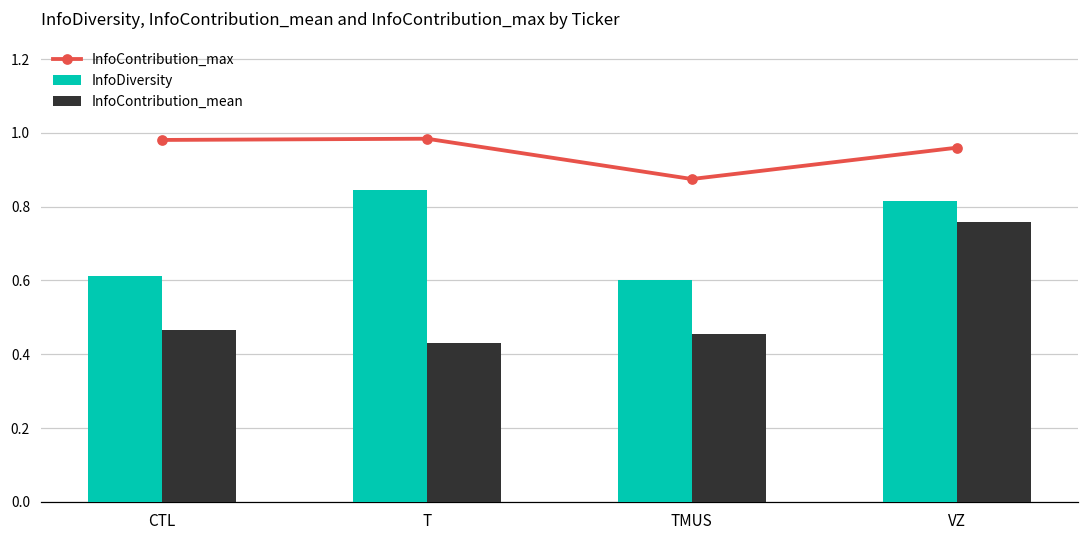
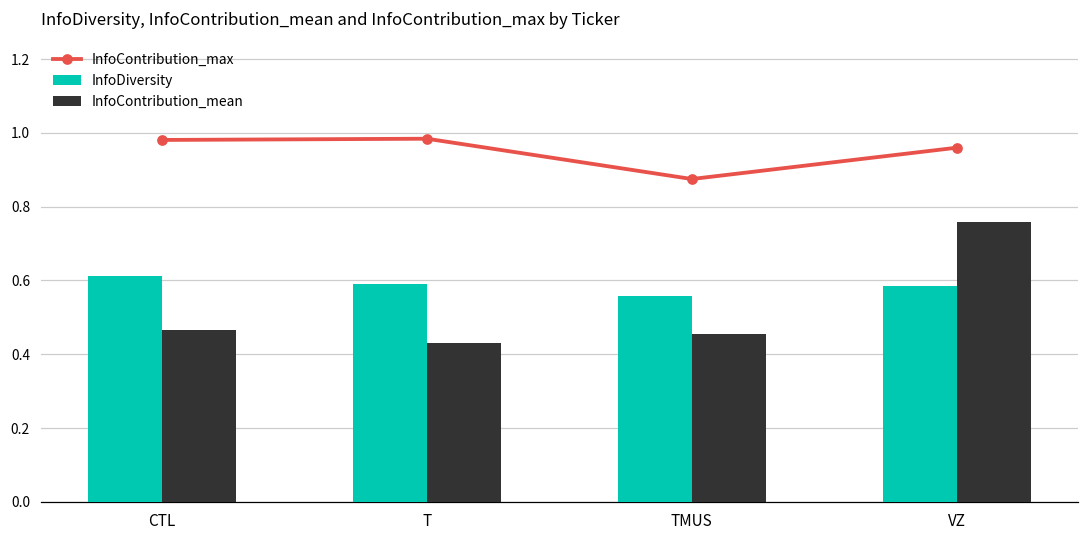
  {
    "InfoDiversity": {
      "CTL": 0.61,
-     "T": 0.85,
-     "TMUS": 0.60,
-     "VZ": 0.81
+     "T": 0.59,
+     "TMUS": 0.56,
+     "VZ": 0.58
    },
    "InfoContribution_max": {
      "CTL": 0.98,
      "T": 0.98,
      "TMUS": 0.87,
      "VZ": 0.96
    },
    "InfoContribution_mean": {
      "CTL": 0.47,
      "T": 0.43,
      "TMUS": 0.46,
      "VZ": 0.76
    }
  }
